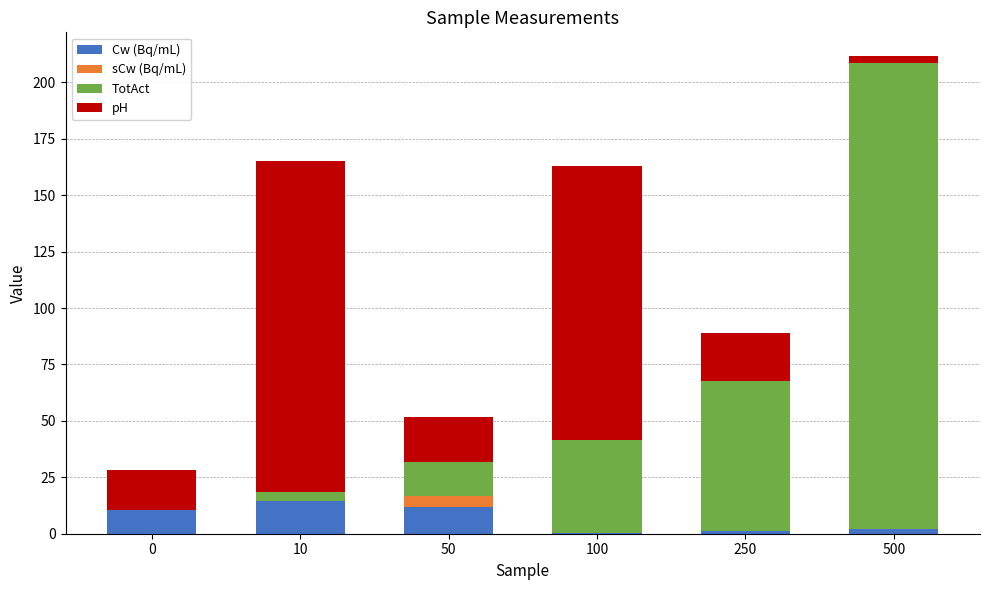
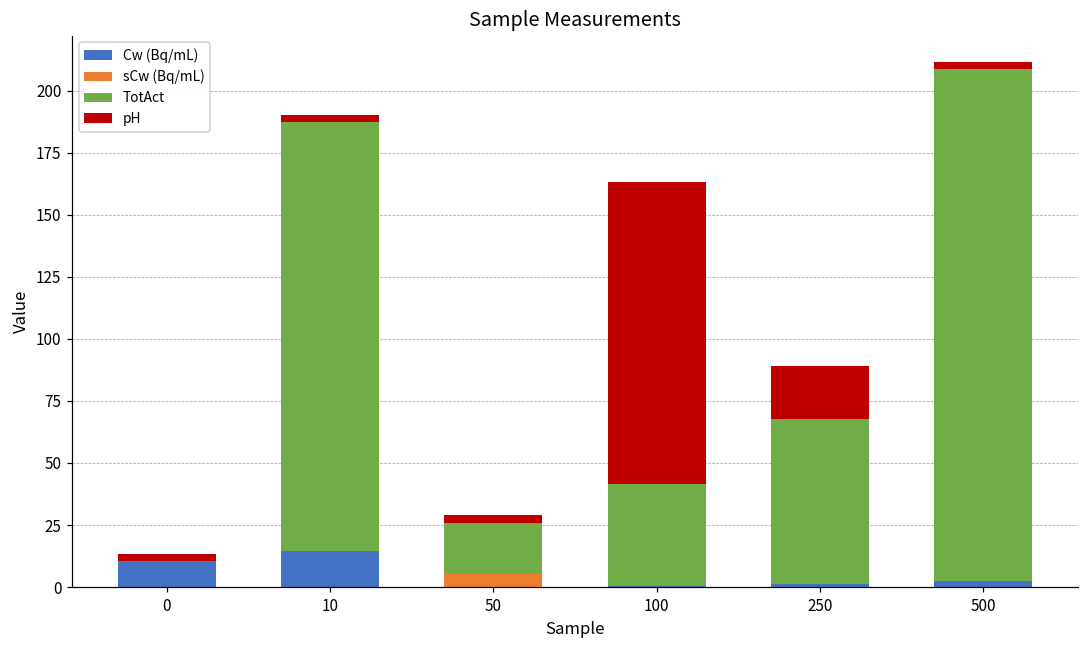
  {
    "Cw (Bq/mL)": {
      "0": 10,
      "10": 15,
-     "50": 12,
+     "50": 0,
      "250": 1,
      "500": 2
    },
    "sCw (Bq/mL)": {
      "50": 5
    },
    "TotAct": {
      "0": 0,
-     "10": 4,
-     "50": 15,
+     "10": 173,
+     "50": 21,
      "100": 41,
      "250": 66,
      "500": 206
    },
    "pH": {
-     "0": 18,
-     "10": 146,
-     "50": 20,
+     "0": 3,
+     "10": 3,
+     "50": 3,
      "100": 121,
      "250": 21,
      "500": 3
    }
  }
